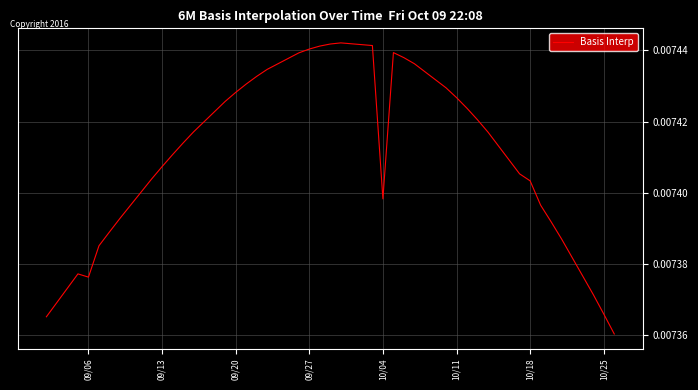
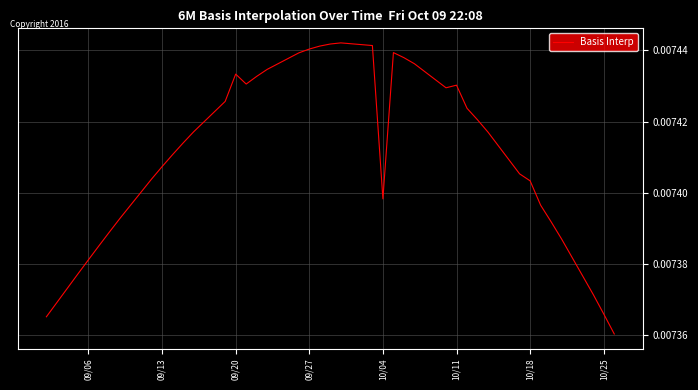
  {
-   "09/06": 0.007376,
+   "09/06": 0.007381,
    "09/13": 0.007407,
-   "09/20": 0.007428,
+   "09/20": 0.007433,
    "09/27": 0.007440,
    "10/04": 0.007398,
-   "10/11": 0.007427,
+   "10/11": 0.007430,
    "10/18": 0.007403,
    "10/25": 0.007366
  }
